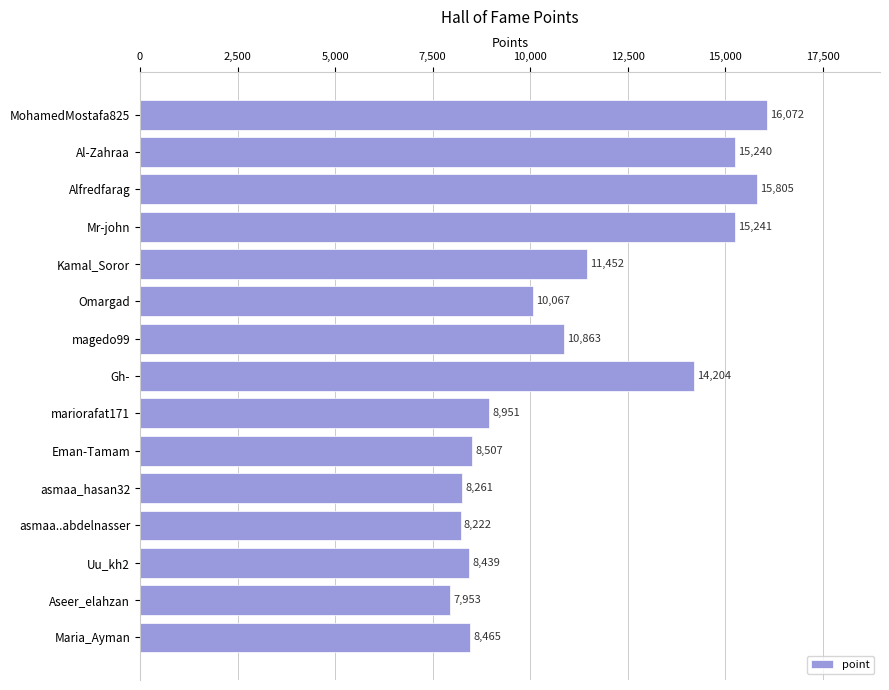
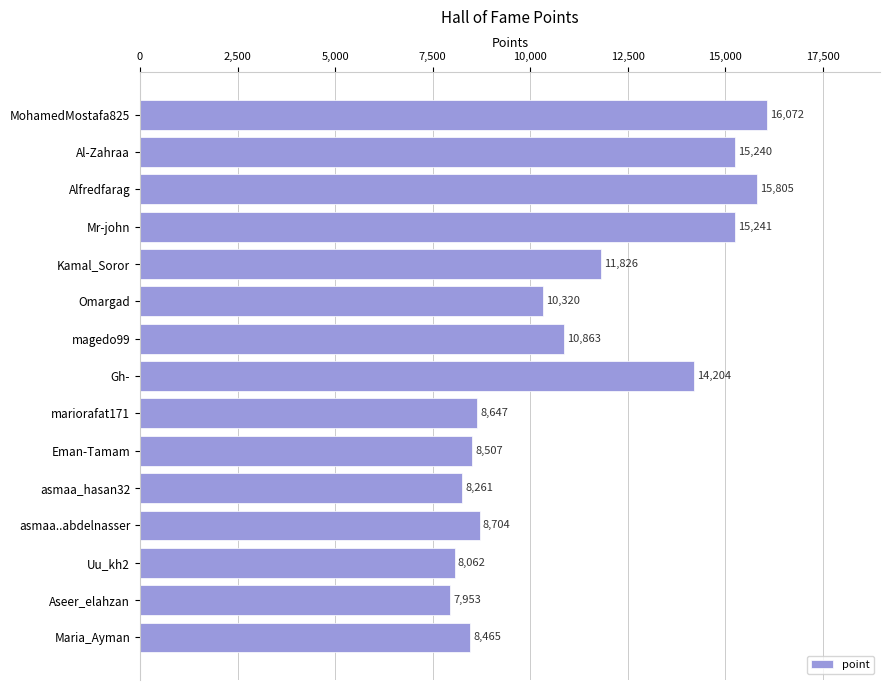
  {
    "MohamedMostafa825": "16,072",
    "Al-Zahraa": "15,240",
    "Alfredfarag": "15,805",
    "Mr-john": "15,241",
-   "Kamal_Soror": "11,452",
-   "Omargad": "10,067",
+   "Kamal_Soror": "11,826",
+   "Omargad": "10,320",
    "magedo99": "10,863",
    "Gh-": "14,204",
-   "mariorafat171": "8,951",
+   "mariorafat171": "8,647",
    "Eman-Tamam": "8,507",
    "asmaa_hasan32": "8,261",
-   "asmaa..abdelnasser": "8,222",
-   "Uu_kh2": "8,439",
+   "asmaa..abdelnasser": "8,704",
+   "Uu_kh2": "8,062",
    "Aseer_elahzan": "7,953",
    "Maria_Ayman": "8,465"
  }
